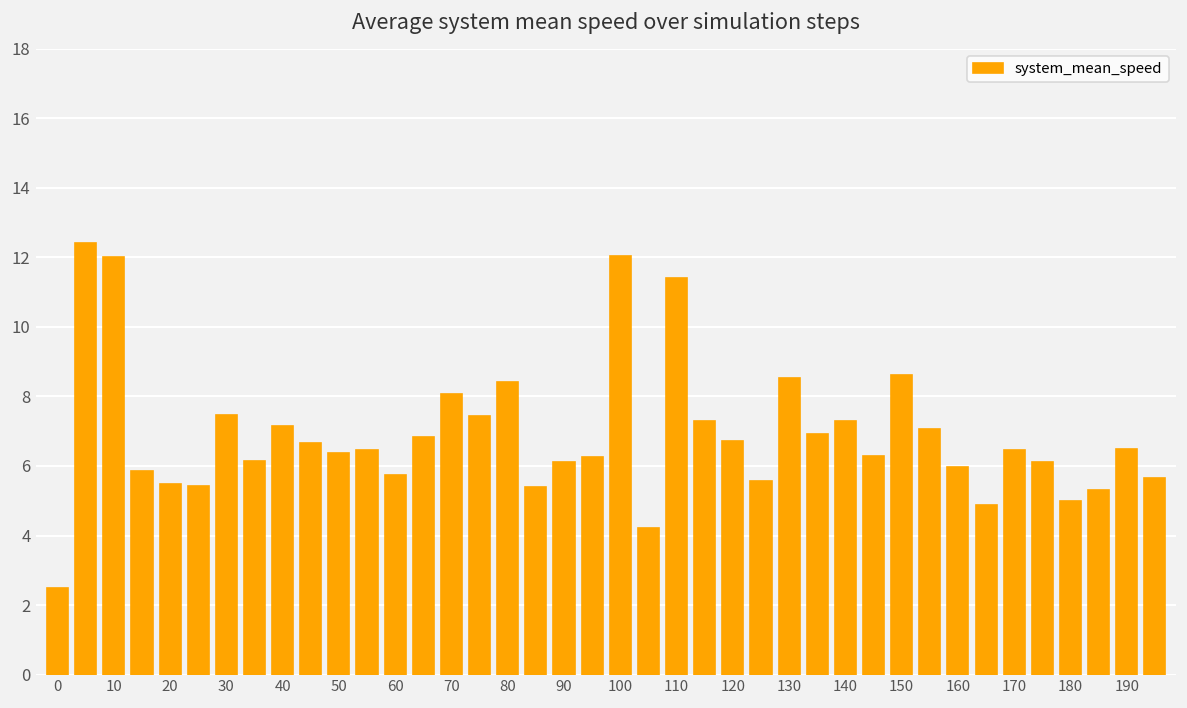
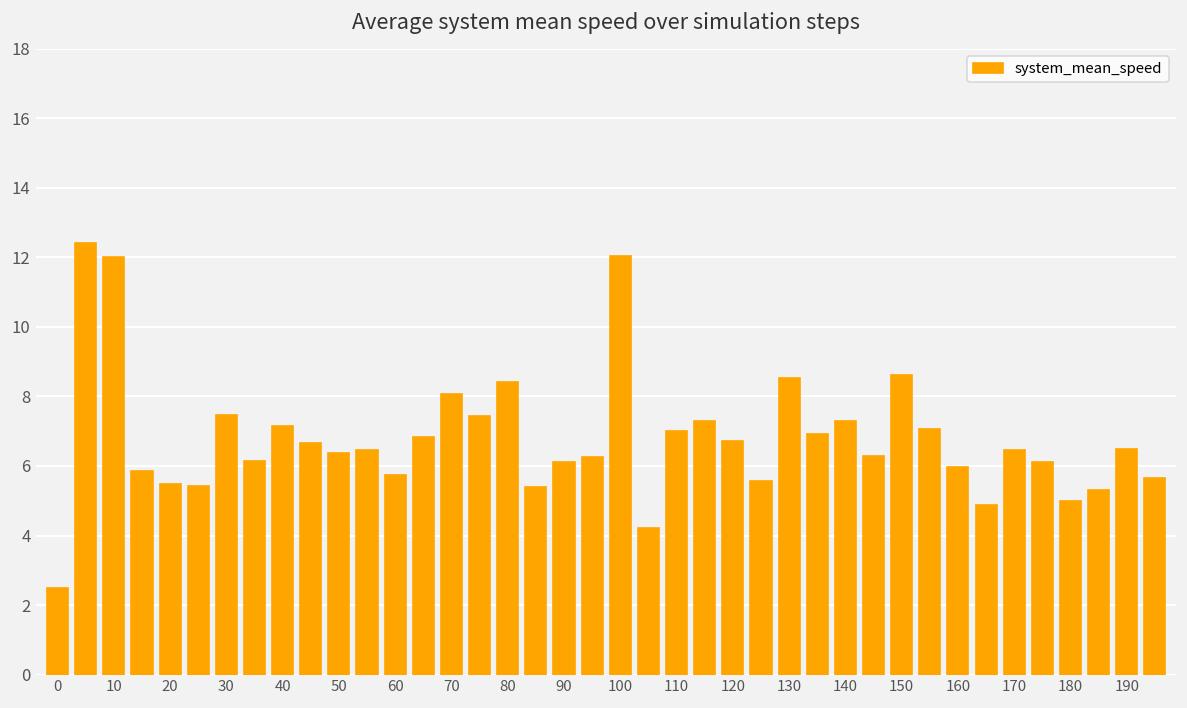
  {
    "0": 2.5,
    "10": 12.0,
    "20": 5.5,
    "30": 7.5,
    "40": 7.2,
    "50": 6.4,
    "60": 5.7,
    "70": 8.1,
    "80": 8.4,
    "90": 6.1,
    "100": 12.0,
-   "110": 11.4,
+   "110": 7.0,
    "120": 6.7,
    "130": 8.5,
    "140": 7.3,
    "150": 8.6,
    "160": 6.0,
    "170": 6.5,
    "180": 5.0,
    "190": 6.5
  }
